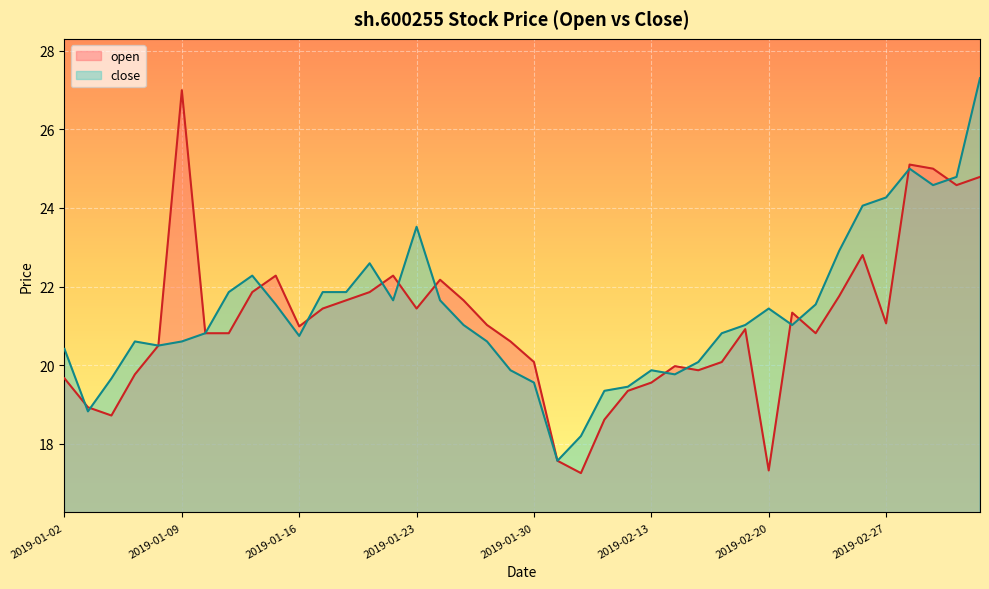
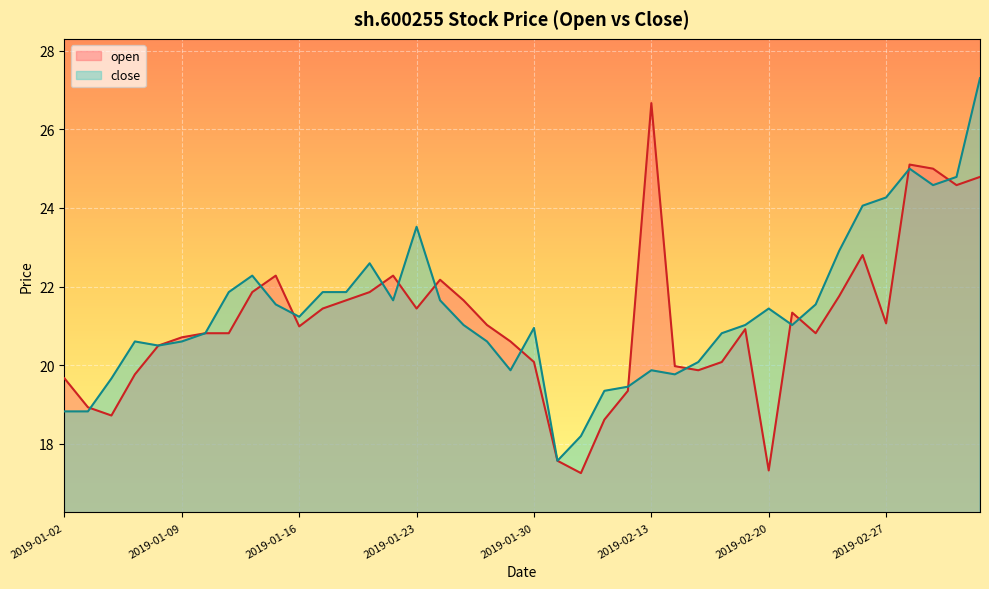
  {
    "open": {
      "2019-01-02": 19.7,
-     "2019-01-09": 27.0,
+     "2019-01-09": 20.7,
      "2019-01-16": 21.0,
      "2019-01-23": 21.4,
      "2019-01-30": 20.1,
-     "2019-02-13": 19.6,
+     "2019-02-13": 26.7,
      "2019-02-20": 17.3,
      "2019-02-27": 21.1
    },
    "close": {
-     "2019-01-02": 20.4,
+     "2019-01-02": 18.8,
      "2019-01-09": 20.6,
-     "2019-01-16": 20.7,
+     "2019-01-16": 21.2,
      "2019-01-23": 23.5,
-     "2019-01-30": 19.6,
+     "2019-01-30": 20.9,
      "2019-02-13": 19.9,
      "2019-02-20": 21.4,
      "2019-02-27": 24.3
    }
  }
